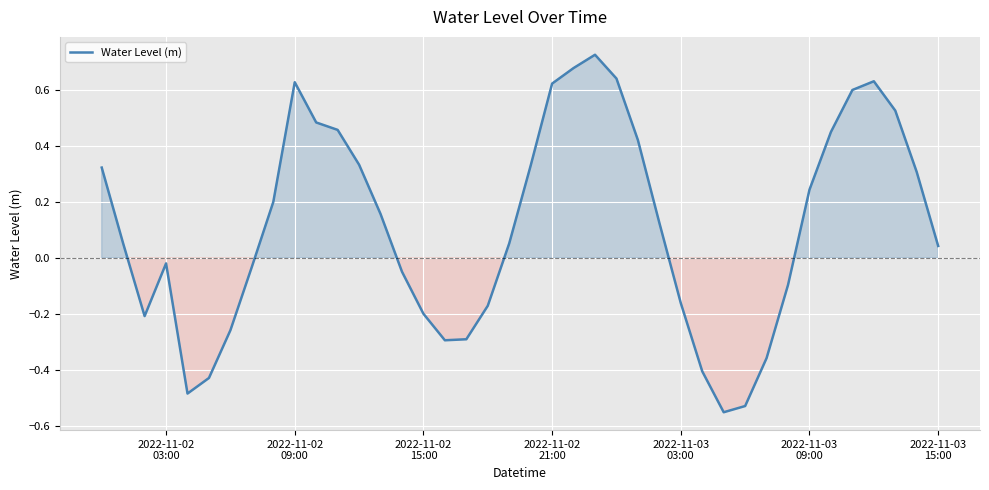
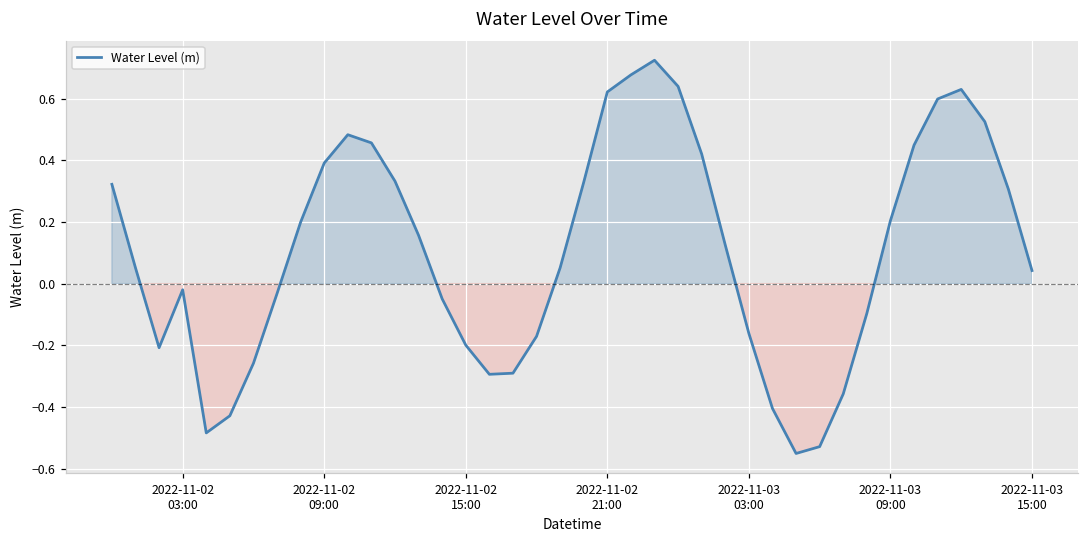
  {
    "2022-11-02 03:00": -0.02,
-   "2022-11-02 09:00": 0.63,
+   "2022-11-02 09:00": 0.39,
    "2022-11-02 15:00": -0.20,
    "2022-11-02 21:00": 0.62,
    "2022-11-03 03:00": -0.16,
-   "2022-11-03 09:00": 0.24,
+   "2022-11-03 09:00": 0.20,
    "2022-11-03 15:00": 0.04
  }
